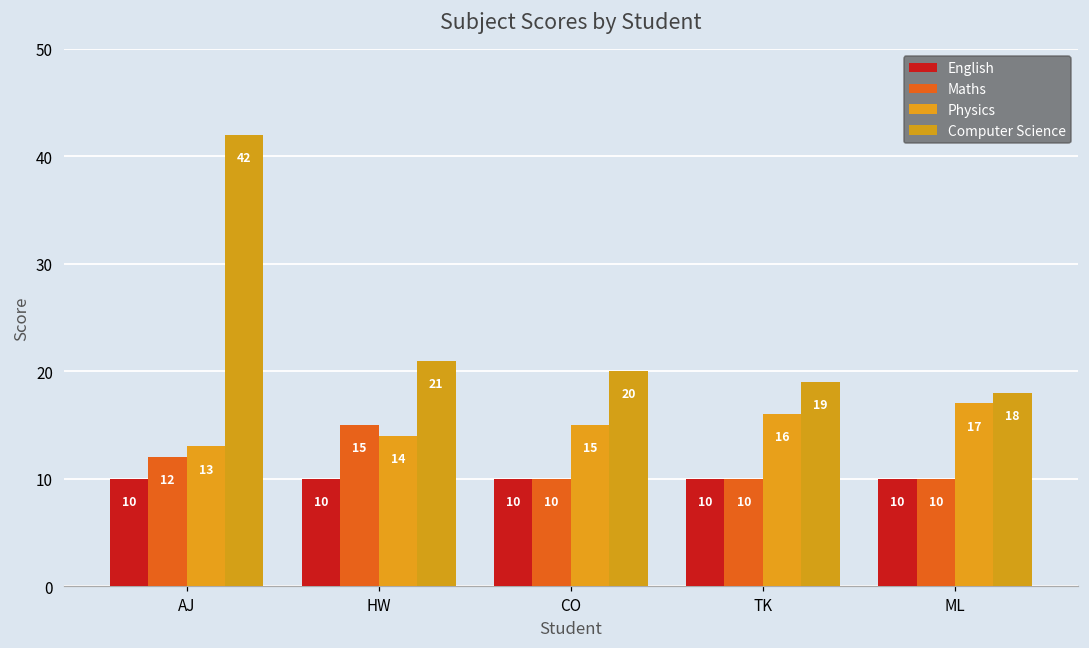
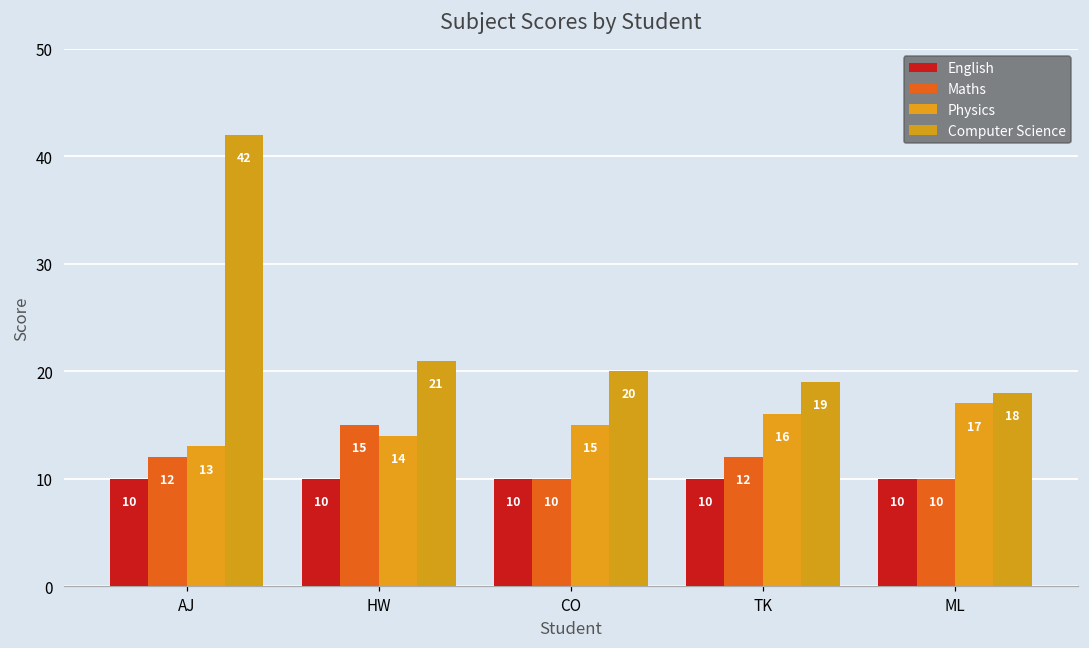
  {
    "English": {
      "AJ": 10,
      "HW": 10,
      "CO": 10,
      "TK": 10,
      "ML": 10
    },
    "Maths": {
      "AJ": 12,
      "HW": 15,
      "CO": 10,
-     "TK": 10,
+     "TK": 12,
      "ML": 10
    }
  }
